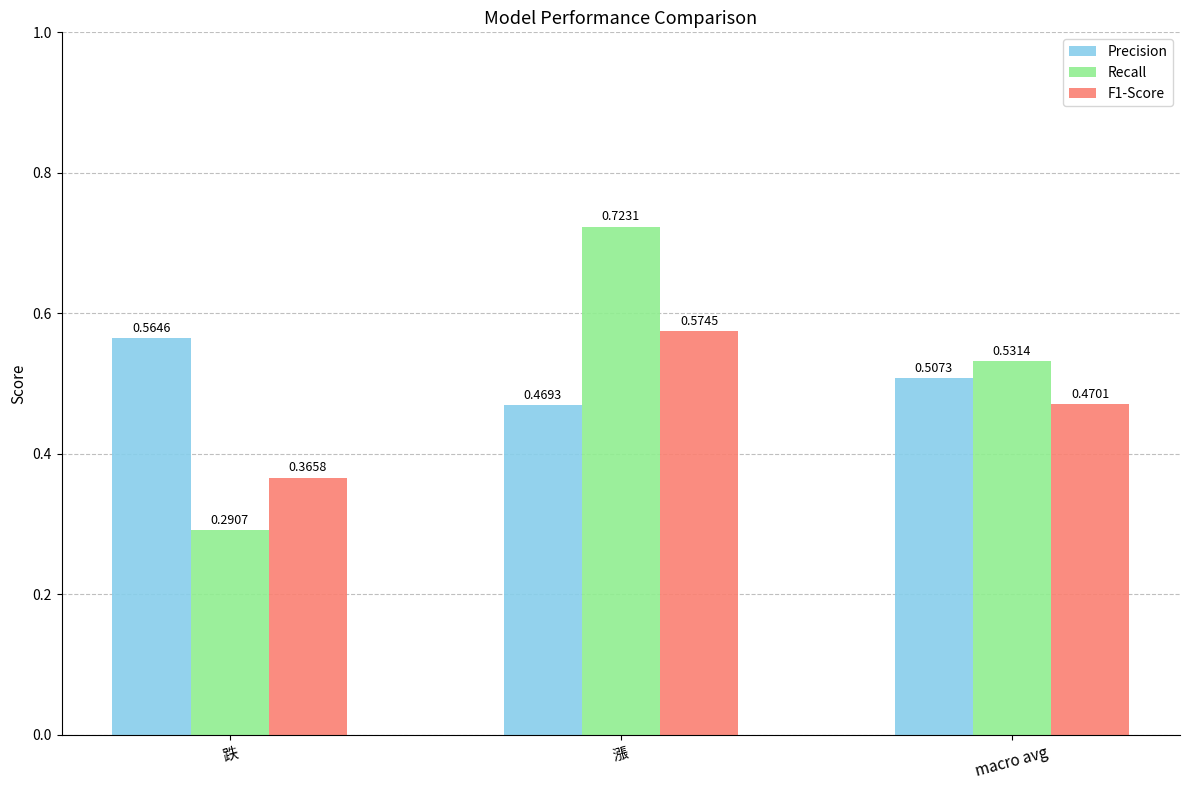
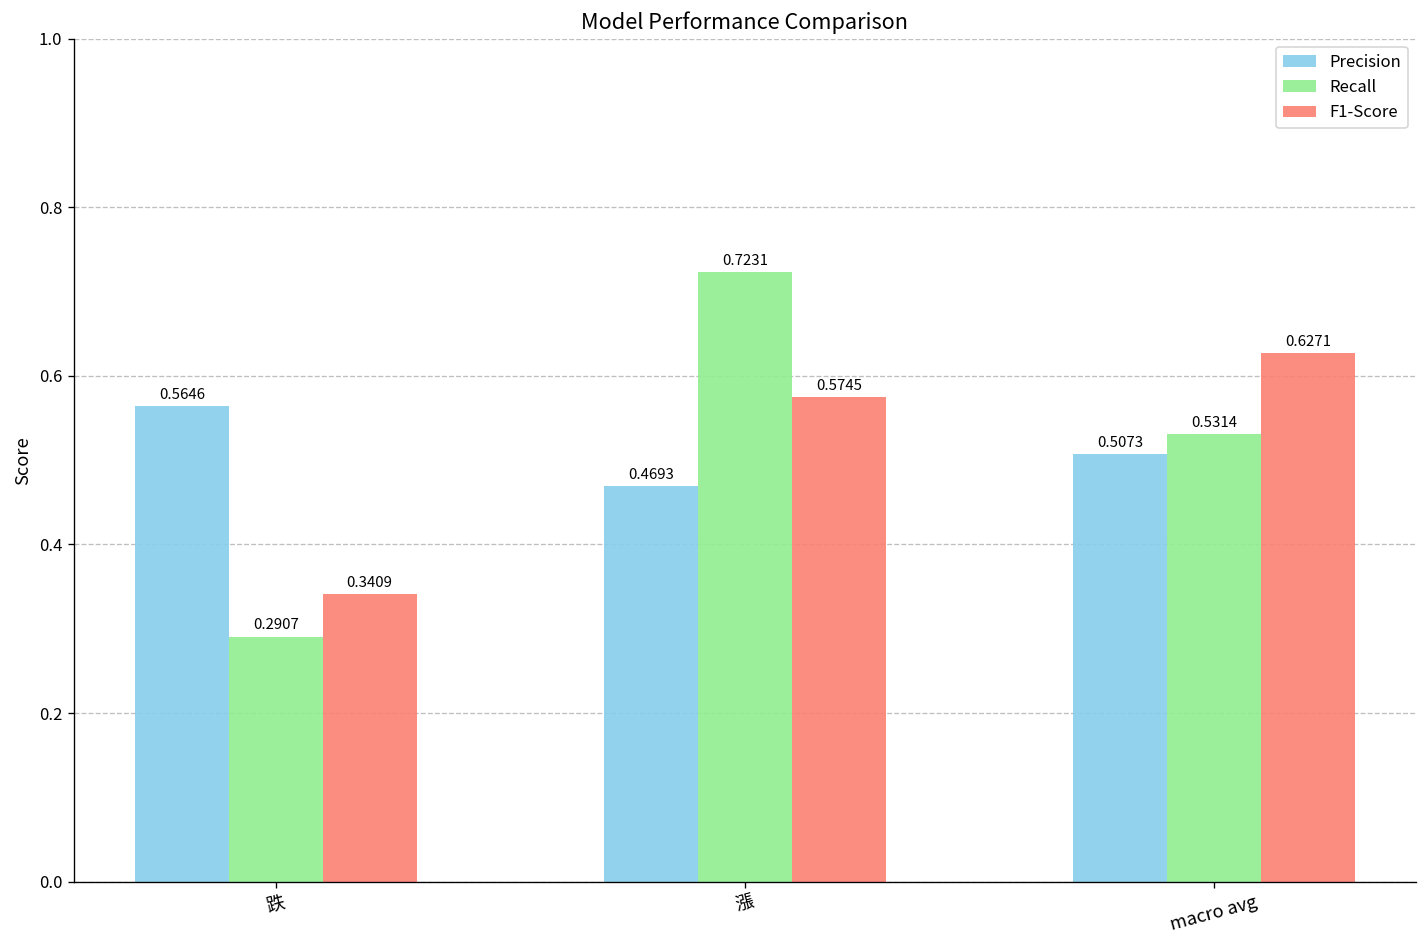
  {
    "Precision": {
      "跌": 0.5646,
      "漲": 0.4693,
      "macro avg": 0.5073
    },
    "Recall": {
      "跌": 0.2907,
      "漲": 0.7231,
      "macro avg": 0.5314
    },
    "F1-Score": {
-     "跌": 0.3658,
+     "跌": 0.3409,
      "漲": 0.5745,
-     "macro avg": 0.4701
+     "macro avg": 0.6271
    }
  }
